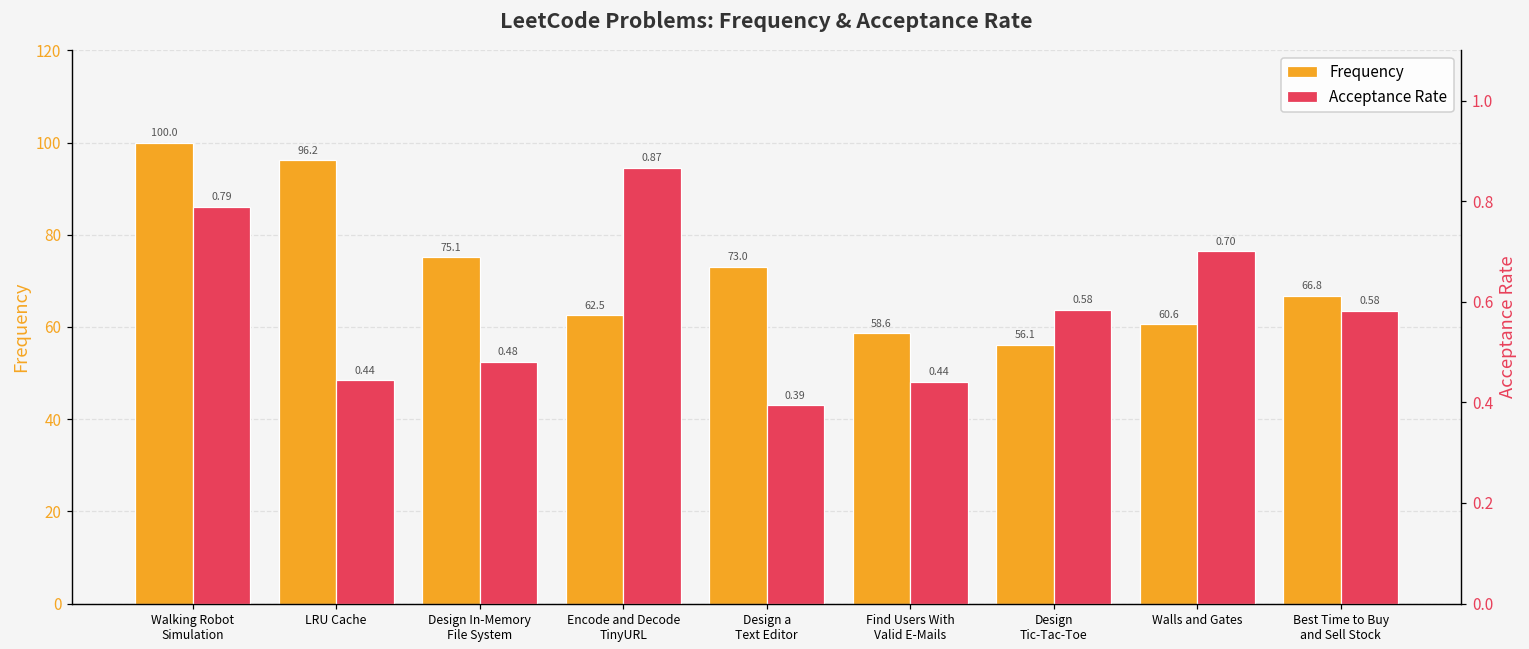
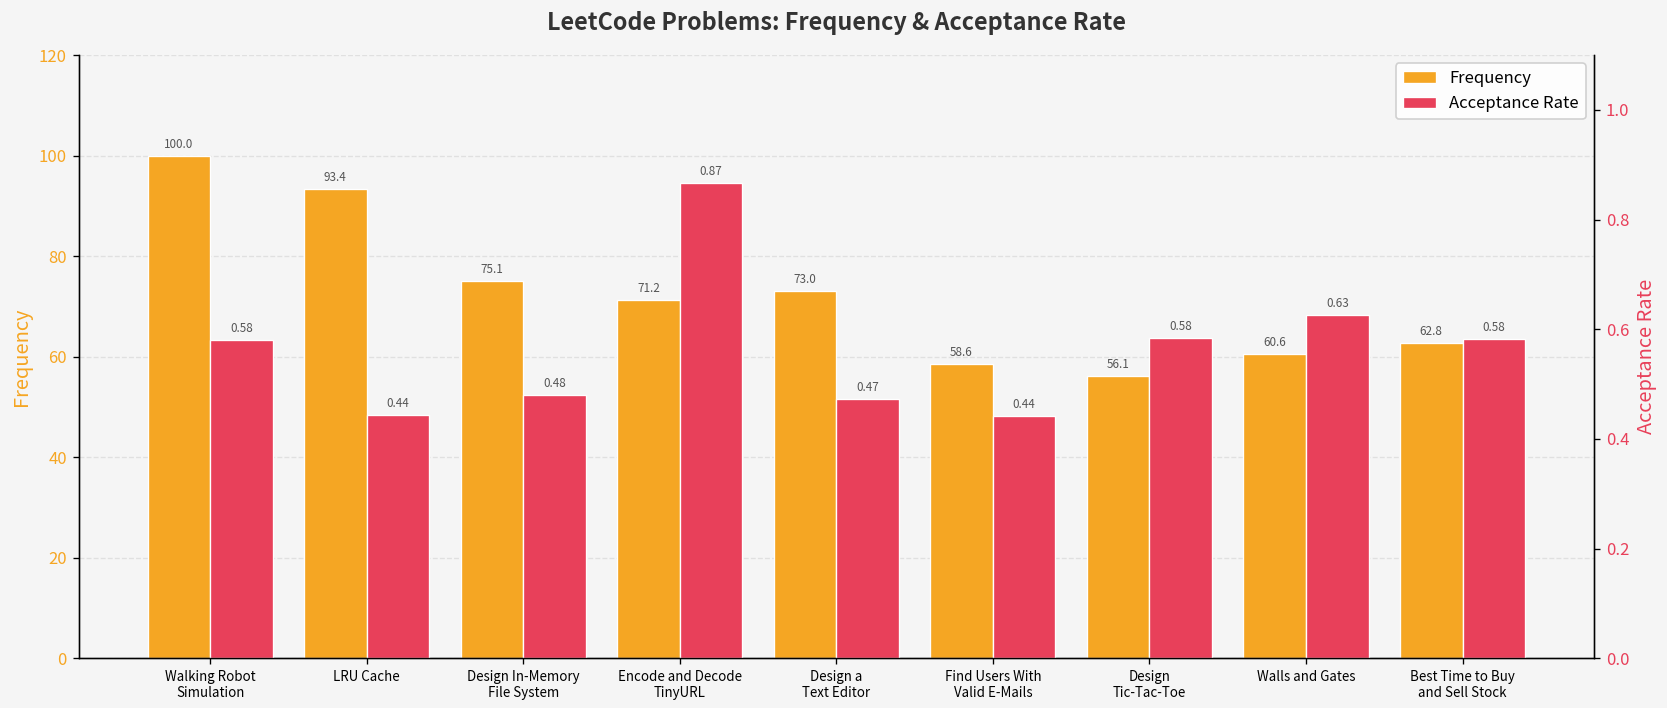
  {
    "Frequency": {
      "Walking Robot Simulation": 100.0,
-     "LRU Cache": 96.2,
+     "LRU Cache": 93.4,
      "Design In-Memory File System": 75.1,
-     "Encode and Decode TinyURL": 62.5,
+     "Encode and Decode TinyURL": 71.2,
      "Design a Text Editor": 73.0,
      "Find Users With Valid E-Mails": 58.6,
      "Design Tic-Tac-Toe": 56.1,
      "Walls and Gates": 60.6,
-     "Best Time to Buy and Sell Stock": 66.8
+     "Best Time to Buy and Sell Stock": 62.8
    },
    "Acceptance Rate": {
-     "Walking Robot Simulation": 0.79,
+     "Walking Robot Simulation": 0.58,
      "LRU Cache": 0.44,
      "Design In-Memory File System": 0.48,
      "Encode and Decode TinyURL": 0.87,
-     "Design a Text Editor": 0.39,
+     "Design a Text Editor": 0.47,
      "Find Users With Valid E-Mails": 0.44,
      "Design Tic-Tac-Toe": 0.58,
-     "Walls and Gates": 0.70,
+     "Walls and Gates": 0.63,
      "Best Time to Buy and Sell Stock": 0.58
    }
  }
